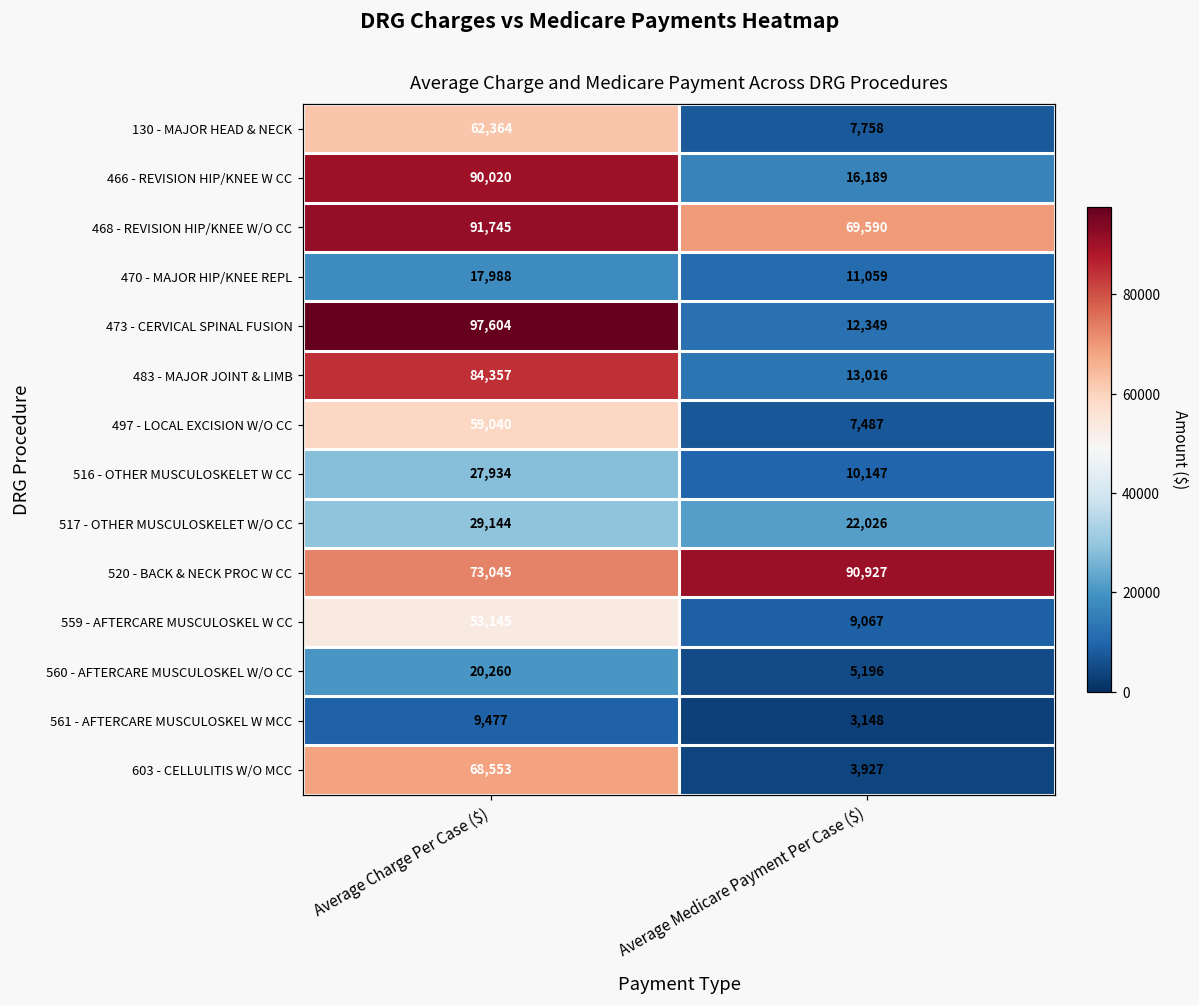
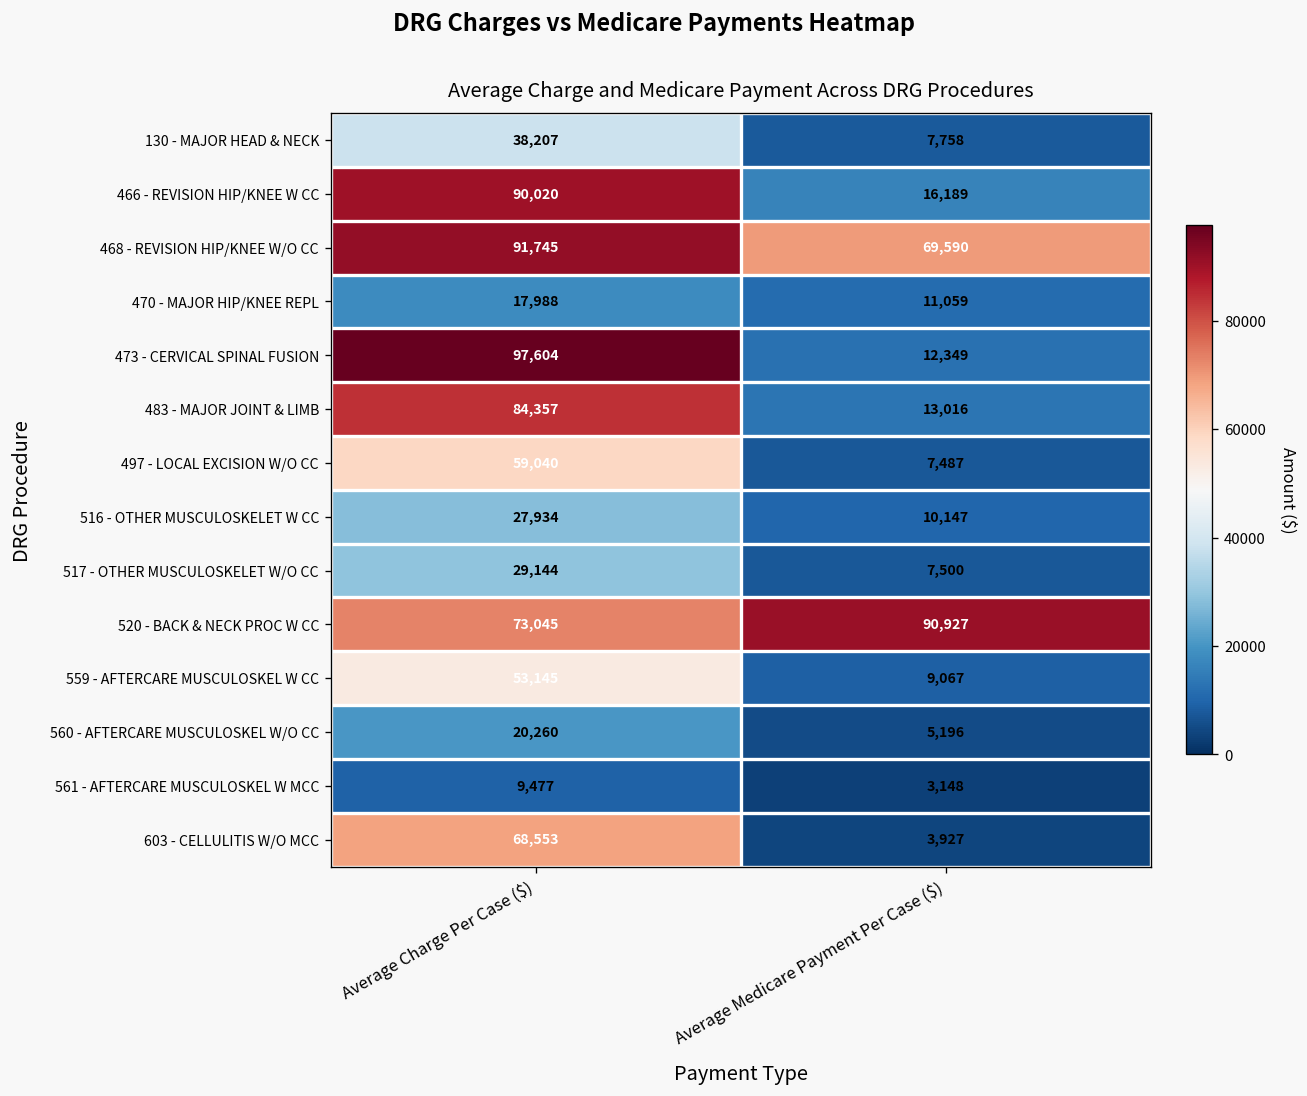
  {
    "130 - MAJOR HEAD & NECK": {
-     "Average Charge Per Case ($)": "62,364",
+     "Average Charge Per Case ($)": "38,207",
      "Average Medicare Payment Per Case ($)": "7,758"
    },
    "466 - REVISION HIP/KNEE W CC": {
      "Average Charge Per Case ($)": "90,020",
      "Average Medicare Payment Per Case ($)": "16,189"
    },
    "468 - REVISION HIP/KNEE W/O CC": {
      "Average Charge Per Case ($)": "91,745",
      "Average Medicare Payment Per Case ($)": "69,590"
    },
    "470 - MAJOR HIP/KNEE REPL": {
      "Average Charge Per Case ($)": "17,988",
      "Average Medicare Payment Per Case ($)": "11,059"
    },
    "473 - CERVICAL SPINAL FUSION": {
      "Average Charge Per Case ($)": "97,604",
      "Average Medicare Payment Per Case ($)": "12,349"
    },
    "483 - MAJOR JOINT & LIMB": {
      "Average Charge Per Case ($)": "84,357",
      "Average Medicare Payment Per Case ($)": "13,016"
    },
    "497 - LOCAL EXCISION W/O CC": {
      "Average Charge Per Case ($)": "59,040",
      "Average Medicare Payment Per Case ($)": "7,487"
    },
    "516 - OTHER MUSCULOSKELET W CC": {
      "Average Charge Per Case ($)": "27,934",
      "Average Medicare Payment Per Case ($)": "10,147"
    },
    "517 - OTHER MUSCULOSKELET W/O CC": {
      "Average Charge Per Case ($)": "29,144",
-     "Average Medicare Payment Per Case ($)": "22,026"
+     "Average Medicare Payment Per Case ($)": "7,500"
    },
    "520 - BACK & NECK PROC W CC": {
      "Average Charge Per Case ($)": "73,045",
      "Average Medicare Payment Per Case ($)": "90,927"
    },
    "559 - AFTERCARE MUSCULOSKEL W CC": {
      "Average Medicare Payment Per Case ($)": "9,067"
    },
    "560 - AFTERCARE MUSCULOSKEL W/O CC": {
      "Average Charge Per Case ($)": "20,260",
      "Average Medicare Payment Per Case ($)": "5,196"
    },
    "561 - AFTERCARE MUSCULOSKEL W MCC": {
      "Average Charge Per Case ($)": "9,477",
      "Average Medicare Payment Per Case ($)": "3,148"
    },
    "603 - CELLULITIS W/O MCC": {
      "Average Charge Per Case ($)": "68,553",
      "Average Medicare Payment Per Case ($)": "3,927"
    }
  }
